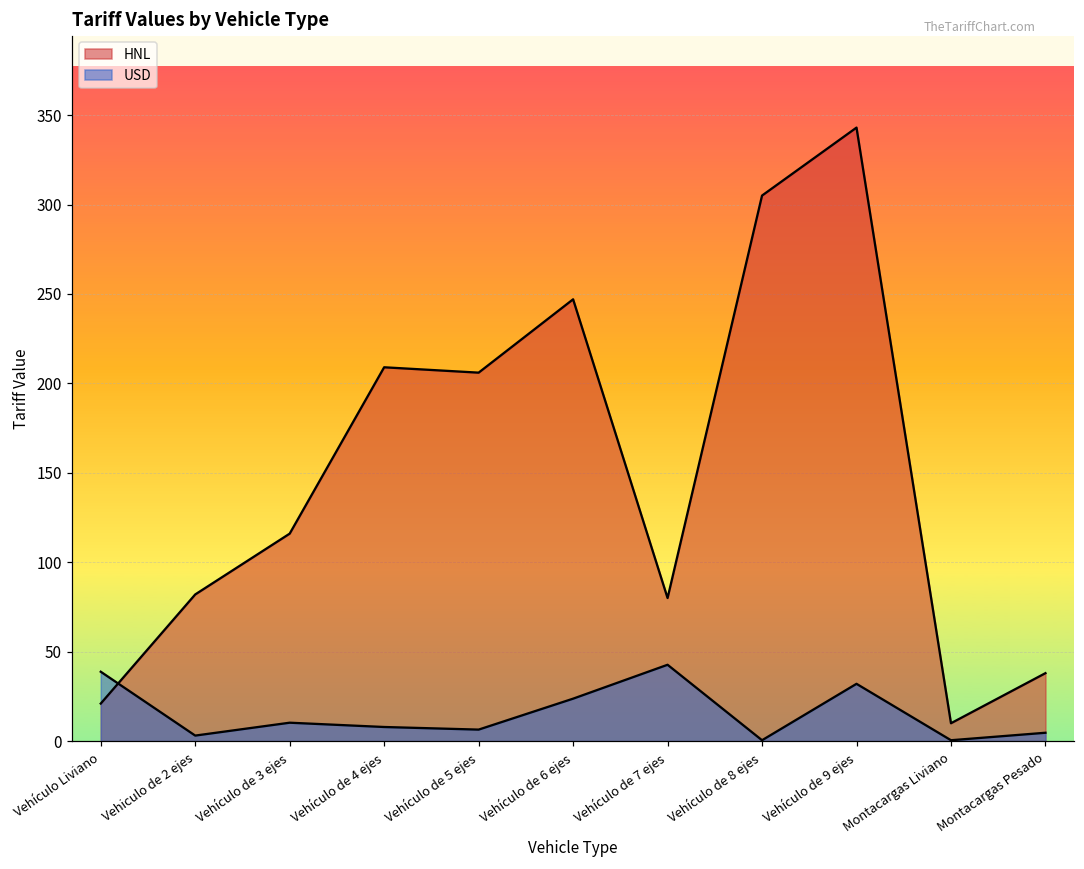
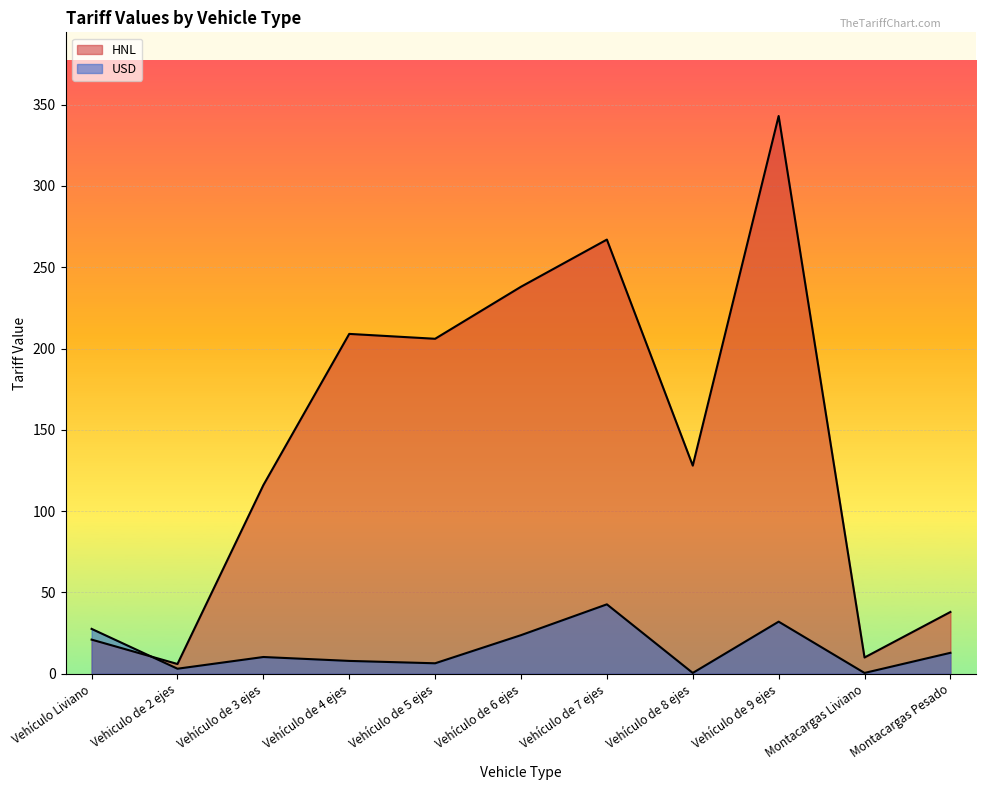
  {
    "HNL": {
      "Vehículo Liviano": 21,
-     "Vehiculo de 2 ejes": 82,
+     "Vehiculo de 2 ejes": 6,
      "Vehículo de 3 ejes": 116,
      "Vehículo de 4 ejes": 209,
      "Vehículo de 5 ejes": 206,
-     "Vehículo de 6 ejes": 247,
-     "Vehículo de 7 ejes": 80,
-     "Vehículo de 8 ejes": 305,
+     "Vehículo de 6 ejes": 238,
+     "Vehículo de 7 ejes": 267,
+     "Vehículo de 8 ejes": 128,
      "Vehículo de 9 ejes": 343,
      "Montacargas Liviano": 10,
      "Montacargas Pesado": 38
    },
    "USD": {
-     "Vehículo Liviano": 39,
+     "Vehículo Liviano": 28,
      "Vehiculo de 2 ejes": 3,
      "Vehículo de 3 ejes": 10,
      "Vehículo de 4 ejes": 8,
      "Vehículo de 5 ejes": 6,
      "Vehículo de 6 ejes": 24,
      "Vehículo de 7 ejes": 43,
      "Vehículo de 8 ejes": 1,
      "Vehículo de 9 ejes": 32,
      "Montacargas Liviano": 1,
-     "Montacargas Pesado": 5
+     "Montacargas Pesado": 13
    }
  }
